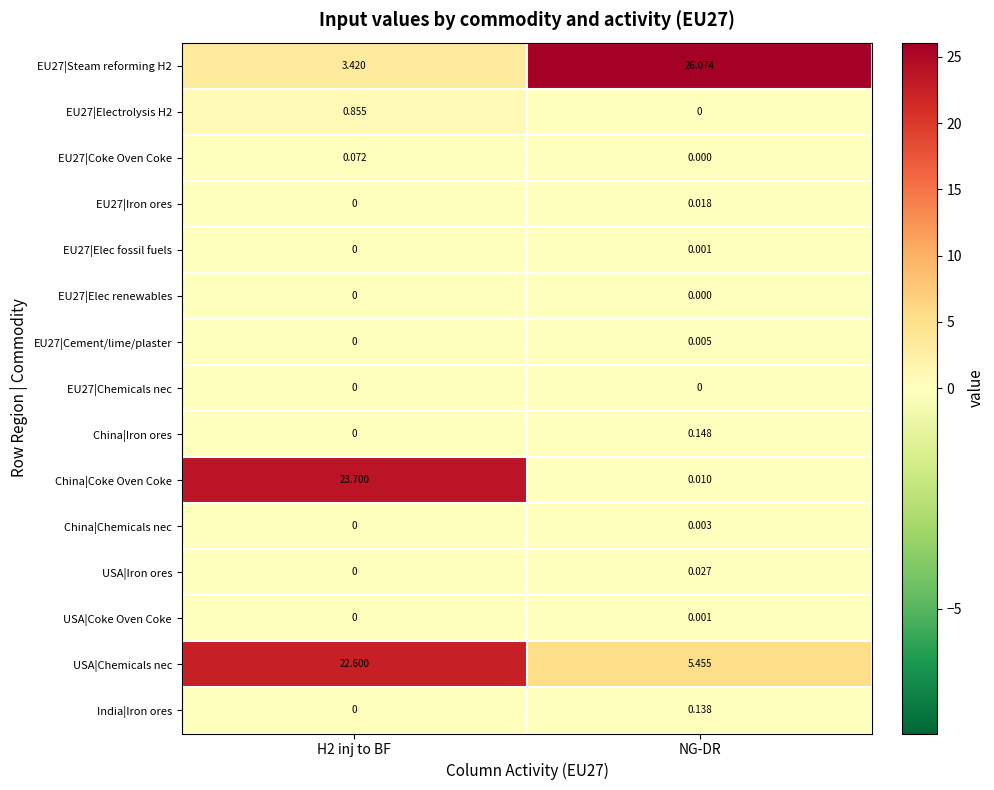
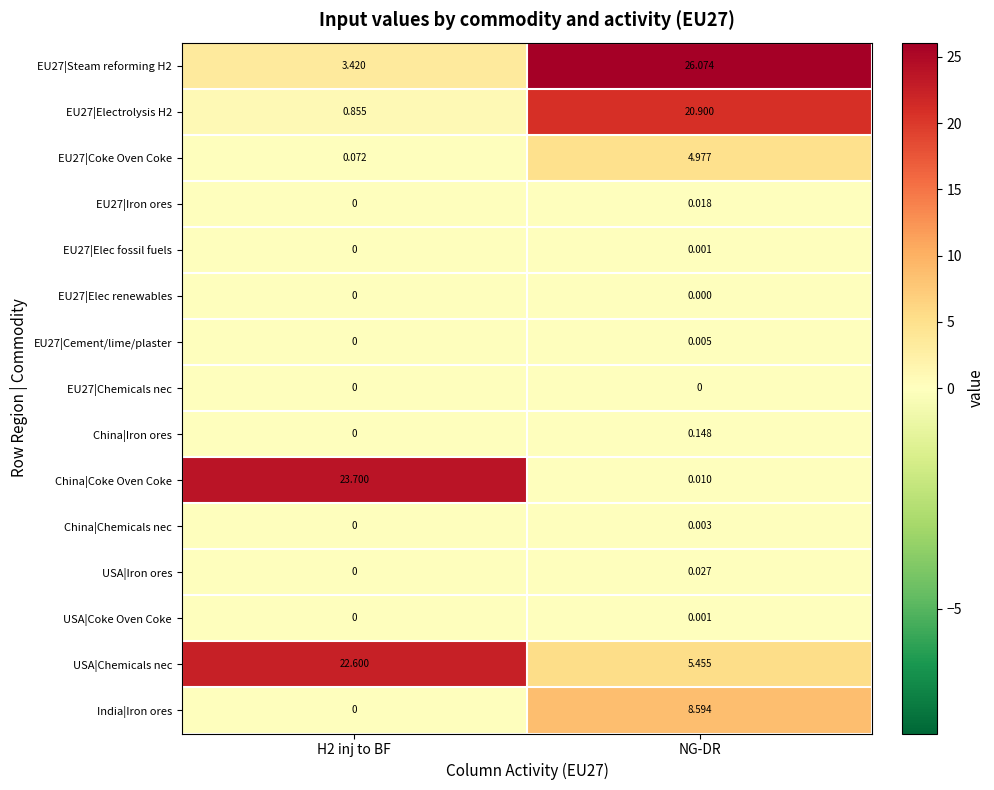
  {
    "EU27|Steam reforming H2": {
      "H2 inj to BF": 3.420,
      "NG-DR": 26.074
    },
    "EU27|Electrolysis H2": {
      "H2 inj to BF": 0.855,
-     "NG-DR": 0
+     "NG-DR": 20.900
    },
    "EU27|Coke Oven Coke": {
      "H2 inj to BF": 0.072,
-     "NG-DR": 0.000
+     "NG-DR": 4.977
    },
    "EU27|Iron ores": {
      "H2 inj to BF": 0,
      "NG-DR": 0.018
    },
    "EU27|Elec fossil fuels": {
      "H2 inj to BF": 0,
      "NG-DR": 0.001
    },
    "EU27|Elec renewables": {
      "H2 inj to BF": 0,
      "NG-DR": 0.000
    },
    "EU27|Cement/lime/plaster": {
      "H2 inj to BF": 0,
      "NG-DR": 0.005
    },
    "EU27|Chemicals nec": {
      "H2 inj to BF": 0,
      "NG-DR": 0
    },
    "China|Iron ores": {
      "H2 inj to BF": 0,
      "NG-DR": 0.148
    },
    "China|Coke Oven Coke": {
      "H2 inj to BF": 23.700,
      "NG-DR": 0.010
    },
    "China|Chemicals nec": {
      "H2 inj to BF": 0,
      "NG-DR": 0.003
    },
    "USA|Iron ores": {
      "H2 inj to BF": 0,
      "NG-DR": 0.027
    },
    "USA|Coke Oven Coke": {
      "H2 inj to BF": 0,
      "NG-DR": 0.001
    },
    "USA|Chemicals nec": {
      "H2 inj to BF": 22.600,
      "NG-DR": 5.455
    },
    "India|Iron ores": {
      "H2 inj to BF": 0,
-     "NG-DR": 0.138
+     "NG-DR": 8.594
    }
  }
